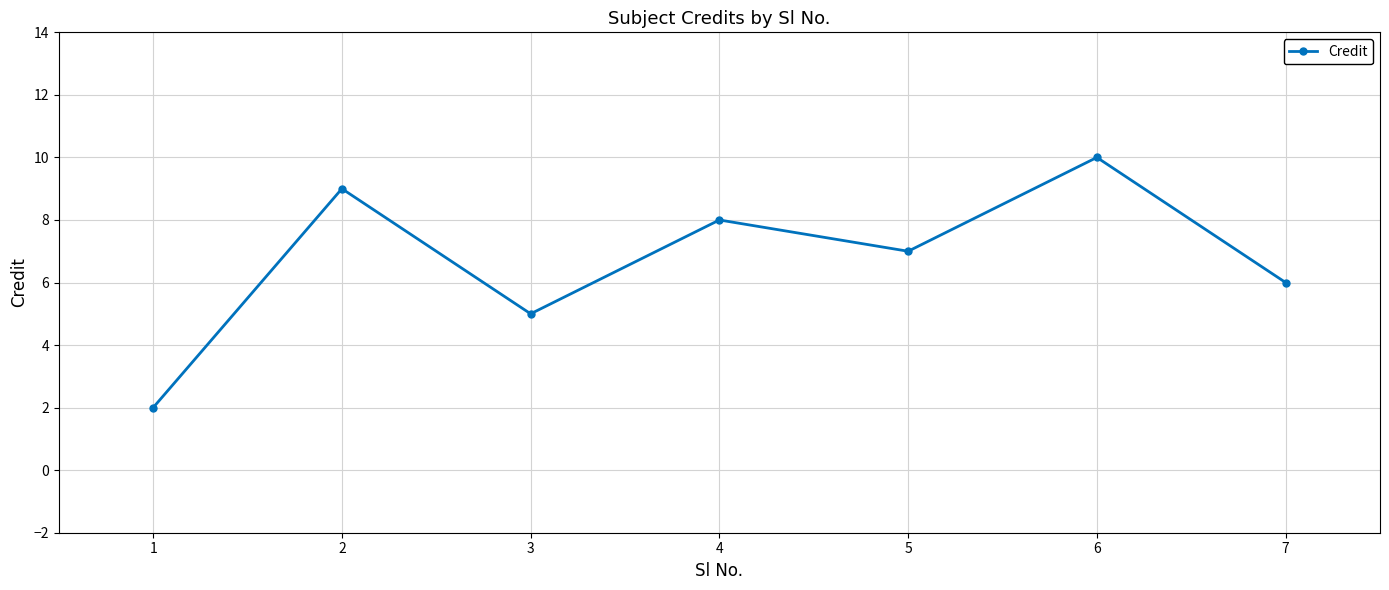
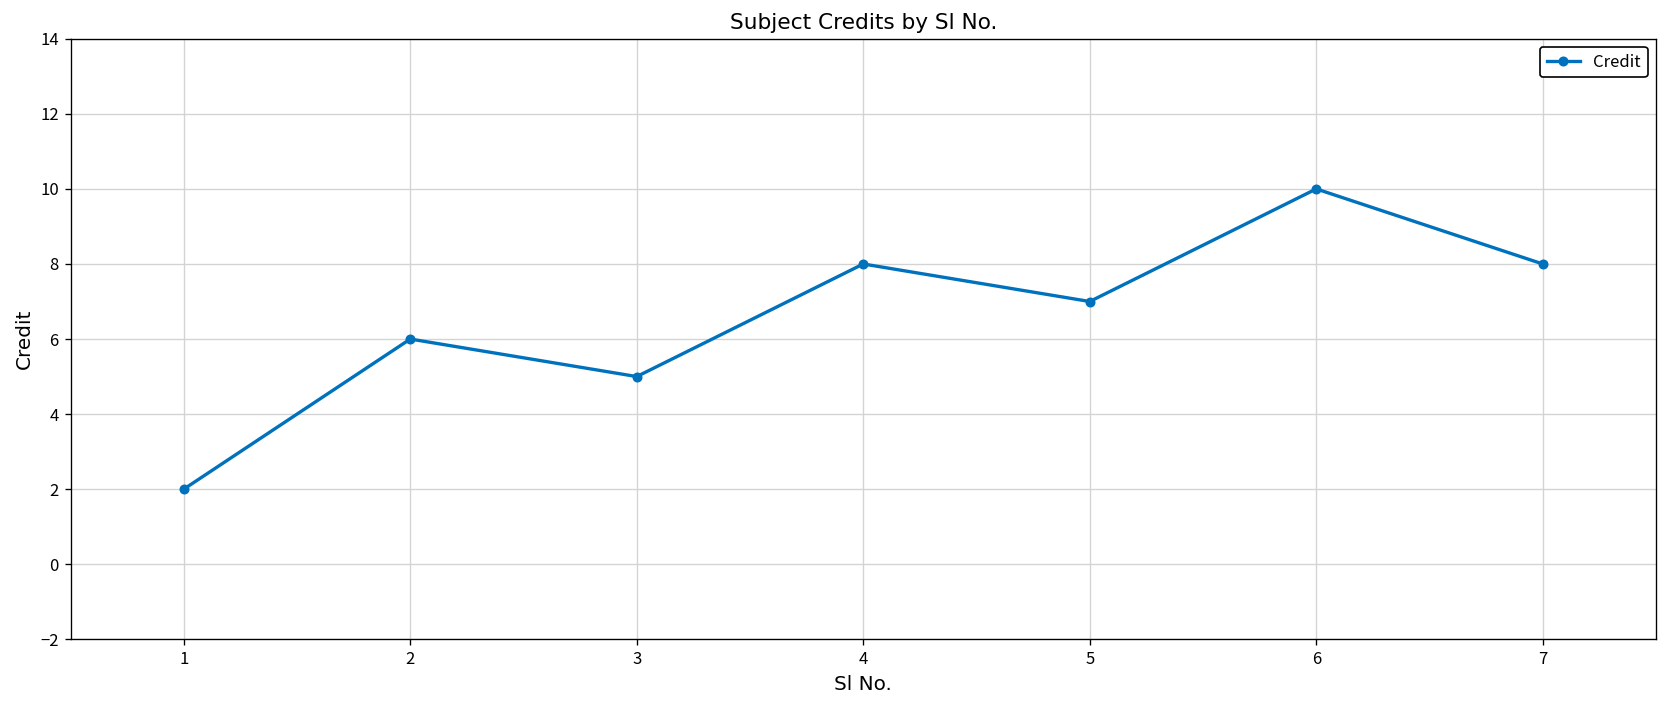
  {
    "1": 2,
-   "2": 9,
+   "2": 6,
    "3": 5,
    "4": 8,
    "5": 7,
    "6": 10,
-   "7": 6
+   "7": 8
  }
